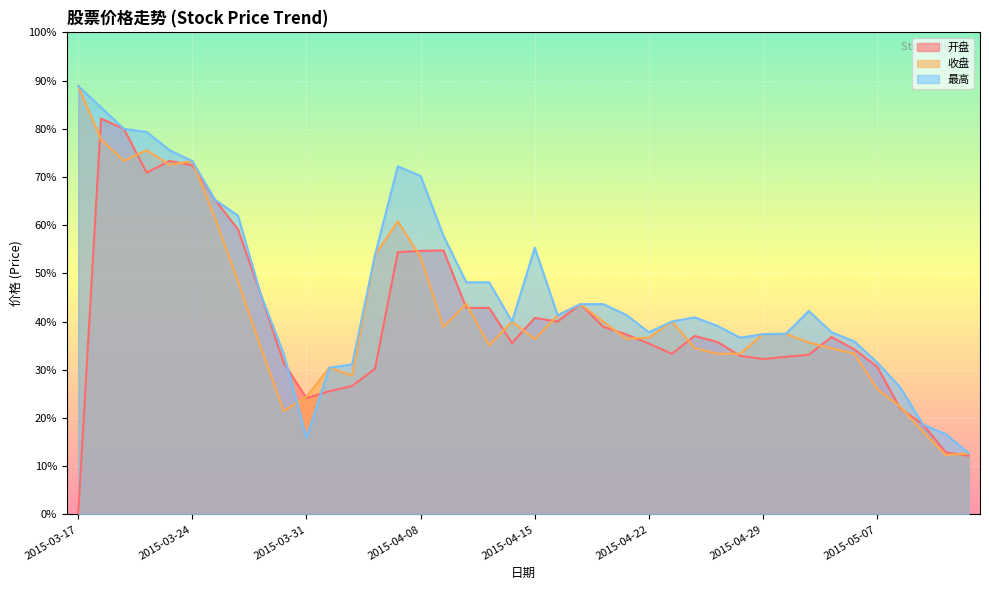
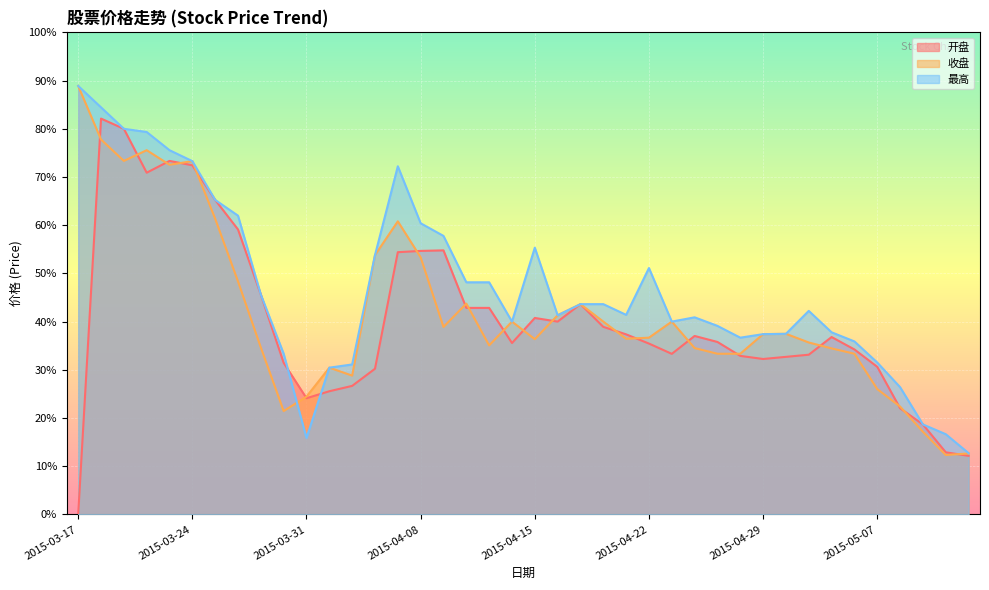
  {
    "最高": {
      "2015-03-31": "16%",
-     "2015-04-08": "70%",
+     "2015-04-08": "60%",
      "2015-04-15": "55%",
-     "2015-04-22": "38%",
+     "2015-04-22": "51%",
      "2015-05-07": "32%"
    }
  }
